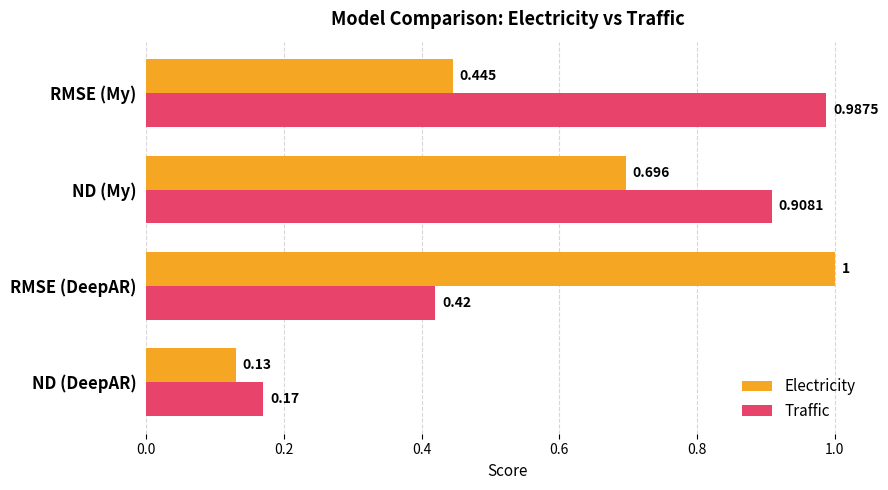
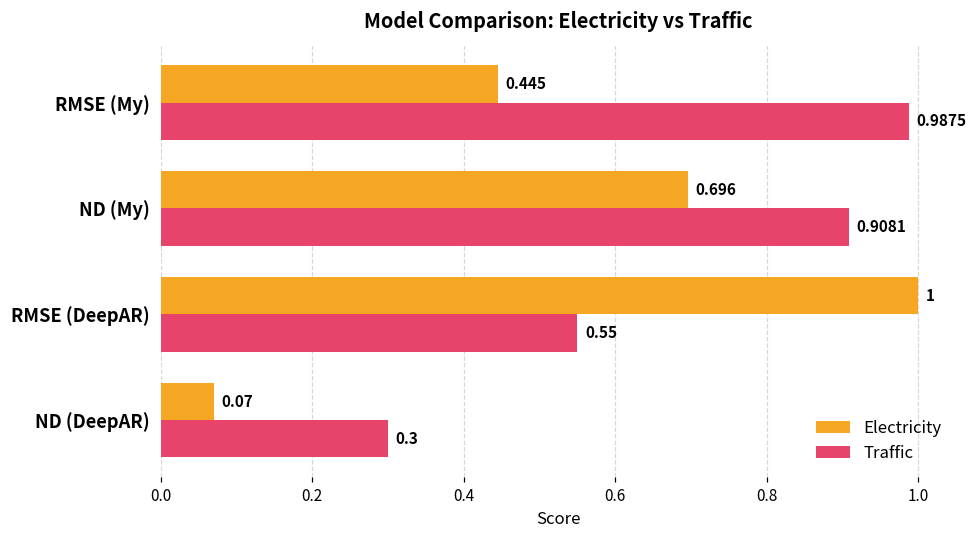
  {
    "Electricity": {
      "RMSE (My)": 0.445,
      "ND (My)": 0.696,
      "RMSE (DeepAR)": 1,
-     "ND (DeepAR)": 0.13
+     "ND (DeepAR)": 0.07
    },
    "Traffic": {
      "RMSE (My)": 0.9875,
      "ND (My)": 0.9081,
-     "RMSE (DeepAR)": 0.42,
-     "ND (DeepAR)": 0.17
+     "RMSE (DeepAR)": 0.55,
+     "ND (DeepAR)": 0.3
    }
  }
